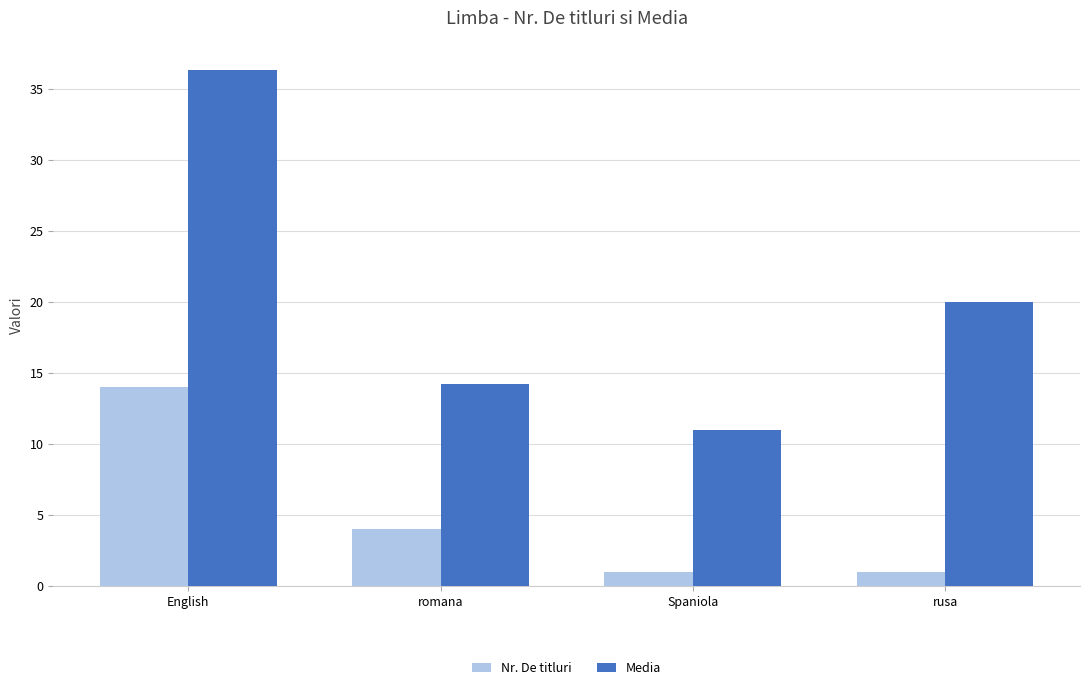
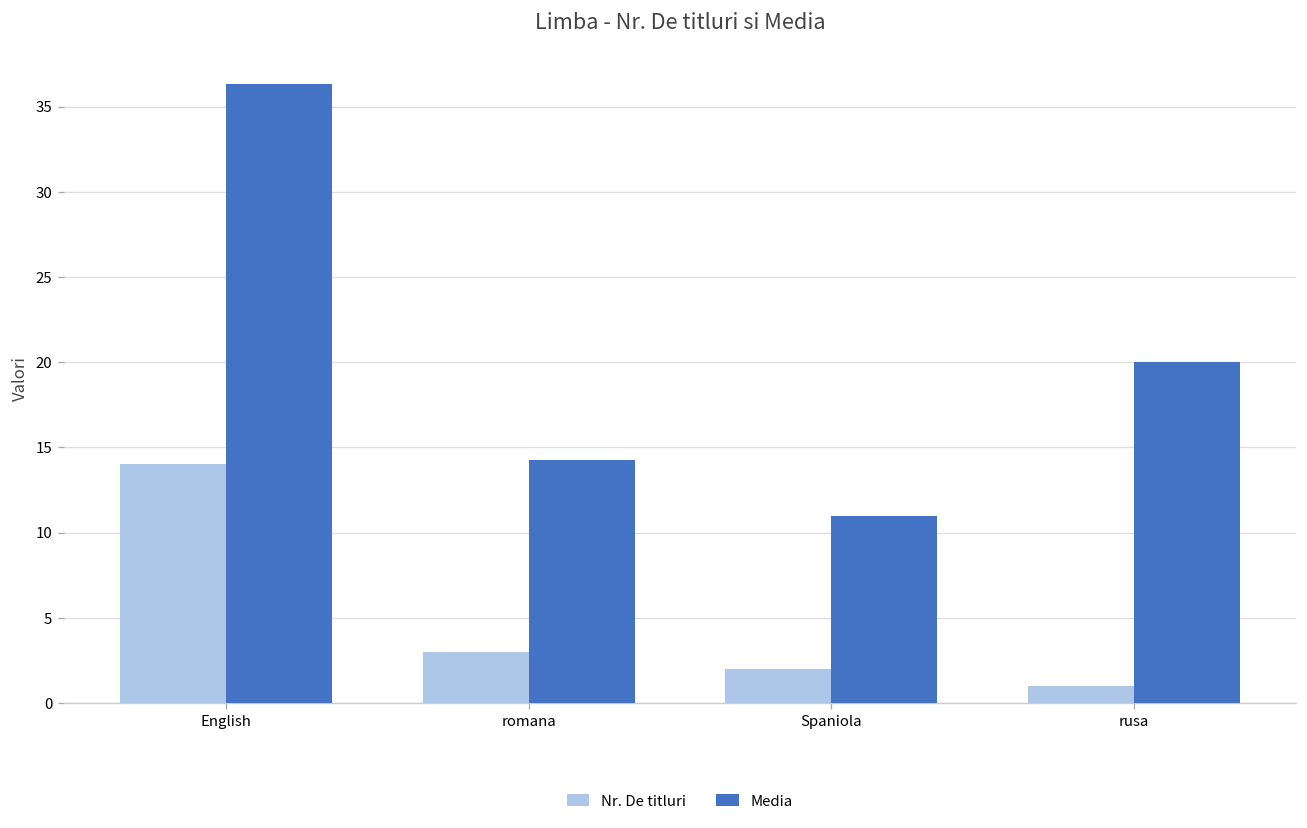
  {
    "Nr. De titluri": {
      "English": 14,
-     "romana": 4,
-     "Spaniola": 1,
+     "romana": 3,
+     "Spaniola": 2,
      "rusa": 1
    },
    "Media": {
      "English": 36.3,
      "romana": 14.2,
      "Spaniola": 11,
      "rusa": 20
    }
  }
